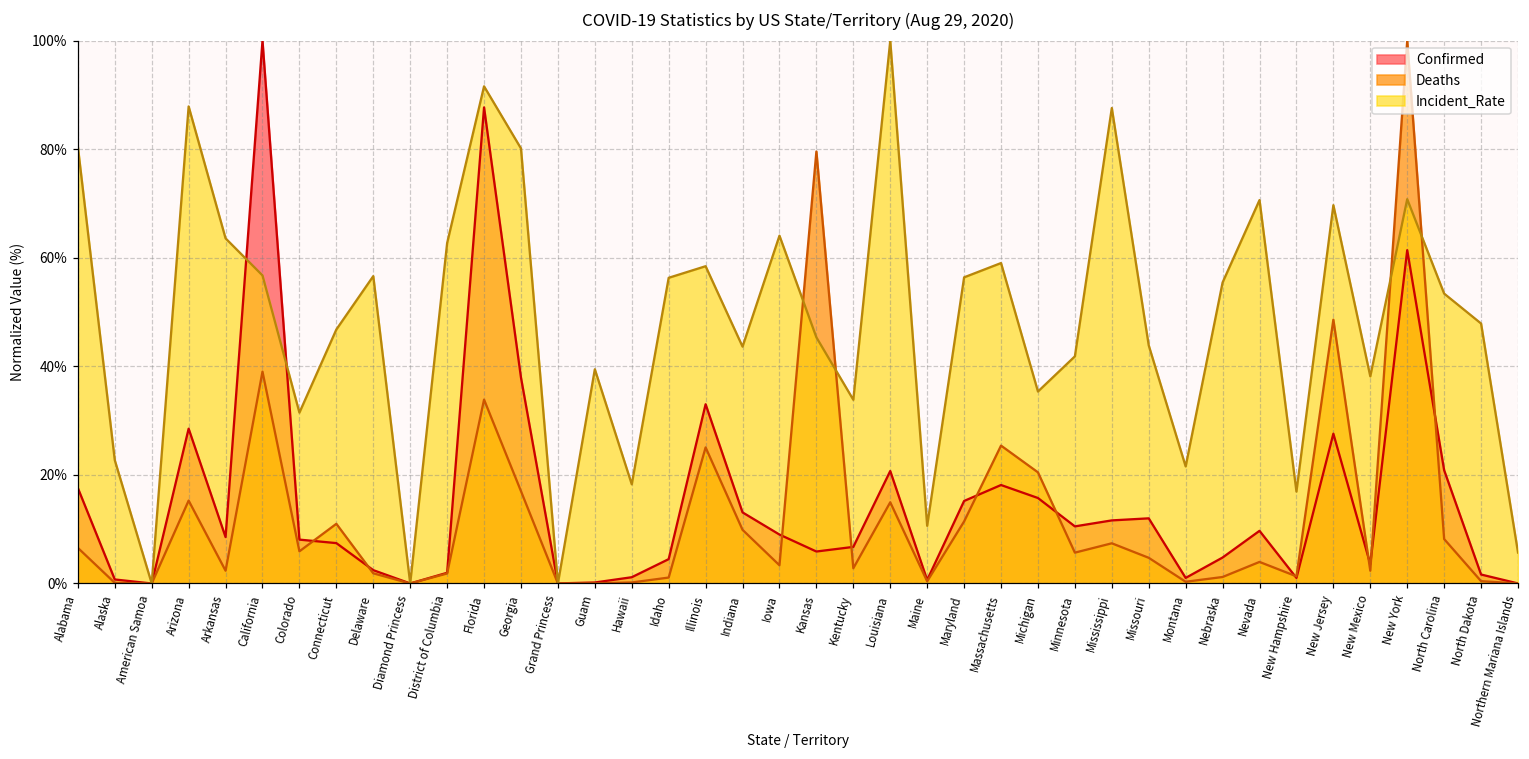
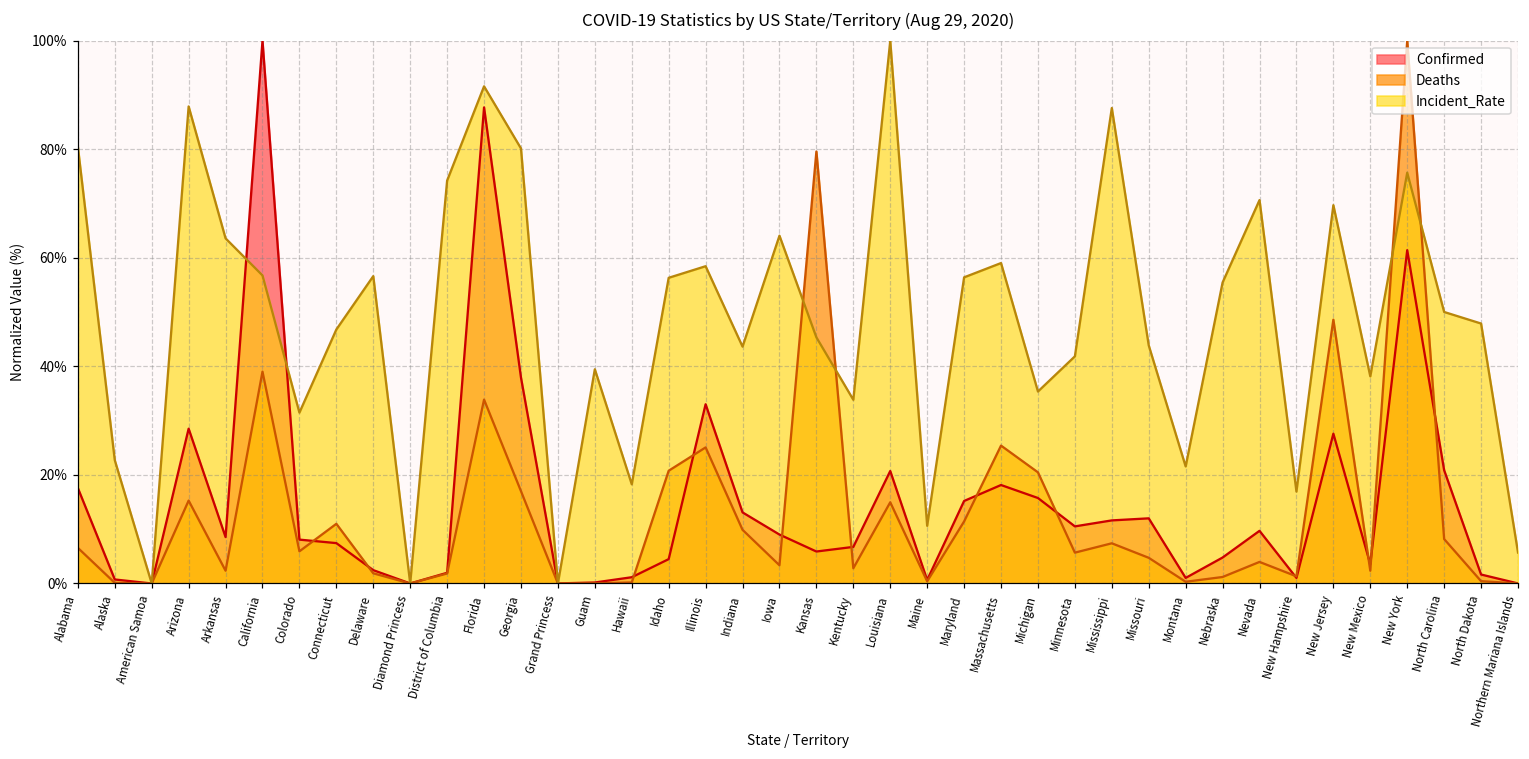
  {
    "Confirmed": {
      "Alabama": "18%",
      "Alaska": "1%",
      "Arizona": "29%",
      "Arkansas": "9%",
      "California": "100%",
      "Colorado": "8%",
      "Connecticut": "7%",
      "Delaware": "2%",
      "Florida": "88%",
      "Georgia": "38%",
      "Hawaii": "1%",
      "Idaho": "4%",
      "Illinois": "33%",
      "Indiana": "13%",
      "Iowa": "9%",
      "Kansas": "6%",
      "Kentucky": "7%",
      "Louisiana": "21%",
      "Maryland": "15%",
      "Massachusetts": "18%",
      "Michigan": "16%",
      "Minnesota": "11%",
      "Mississippi": "12%",
      "Missouri": "12%",
      "Montana": "1%",
      "Nebraska": "5%",
      "Nevada": "10%",
      "New Jersey": "28%",
      "New Mexico": "4%",
      "New York": "61%",
      "North Carolina": "21%",
      "North Dakota": "2%"
    },
    "Deaths": {
      "Alabama": "7%",
      "Alaska": "0%",
      "Arizona": "15%",
      "Arkansas": "2%",
      "California": "39%",
      "Colorado": "6%",
      "Connecticut": "11%",
      "Delaware": "2%",
      "Florida": "34%",
      "Georgia": "17%",
      "Hawaii": "0%",
-     "Idaho": "1%",
+     "Idaho": "21%",
      "Illinois": "25%",
      "Indiana": "10%",
      "Iowa": "3%",
      "Kansas": "80%",
      "Kentucky": "3%",
      "Louisiana": "15%",
      "Maryland": "11%",
      "Massachusetts": "25%",
      "Michigan": "20%",
      "Minnesota": "6%",
      "Mississippi": "7%",
      "Missouri": "5%",
      "Montana": "0%",
      "Nebraska": "1%",
      "Nevada": "4%",
      "New Jersey": "49%",
      "New Mexico": "2%",
      "New York": "100%",
      "North Carolina": "8%",
      "North Dakota": "0%"
    },
    "Incident_Rate": {
      "Alabama": "80%",
      "Alaska": "23%",
      "Arizona": "88%",
      "Arkansas": "64%",
      "California": "57%",
      "Colorado": "31%",
      "Connecticut": "47%",
      "Delaware": "57%",
-     "District of Columbia": "63%",
+     "District of Columbia": "74%",
      "Florida": "92%",
      "Georgia": "80%",
      "Guam": "39%",
      "Hawaii": "18%",
      "Idaho": "56%",
      "Illinois": "58%",
      "Indiana": "44%",
      "Iowa": "64%",
      "Kansas": "45%",
      "Kentucky": "34%",
      "Louisiana": "100%",
      "Maine": "11%",
      "Maryland": "56%",
      "Massachusetts": "59%",
      "Michigan": "35%",
      "Minnesota": "42%",
      "Mississippi": "88%",
      "Missouri": "44%",
      "Montana": "22%",
      "Nebraska": "55%",
      "Nevada": "71%",
      "New Hampshire": "17%",
      "New Jersey": "70%",
      "New Mexico": "38%",
-     "New York": "71%",
-     "North Carolina": "53%",
+     "New York": "76%",
+     "North Carolina": "50%",
      "North Dakota": "48%",
      "Northern Mariana Islands": "6%"
    }
  }
